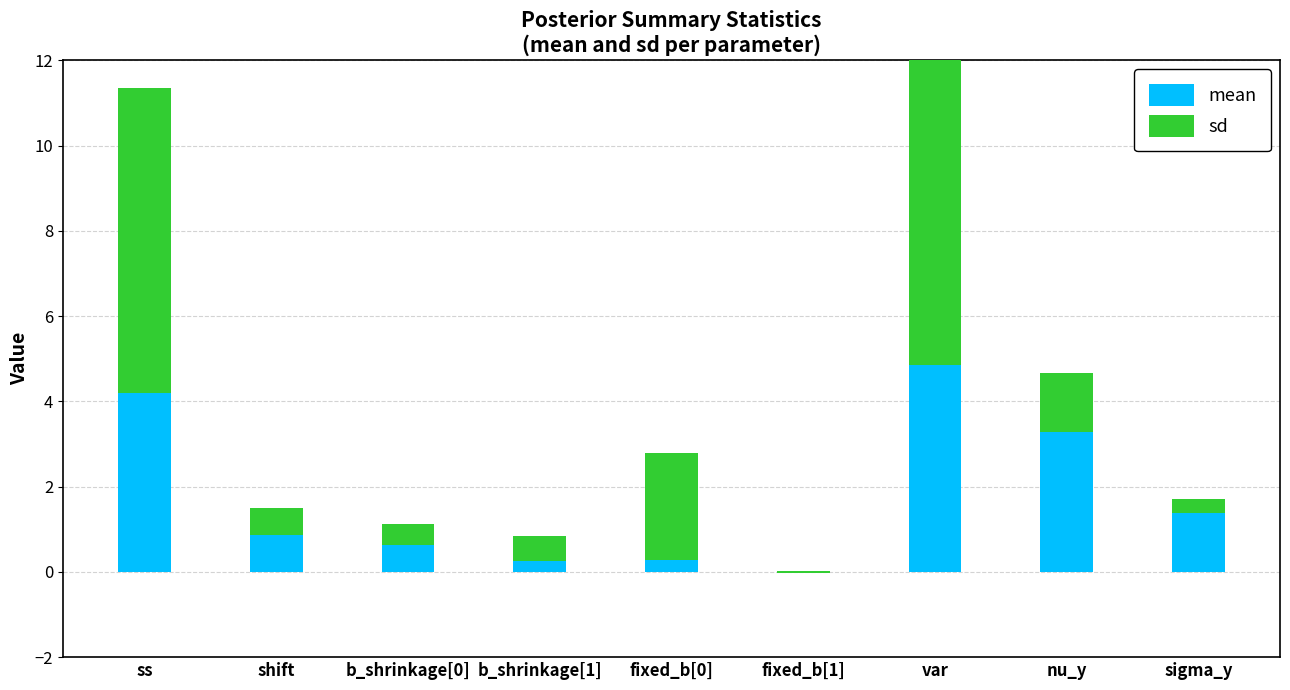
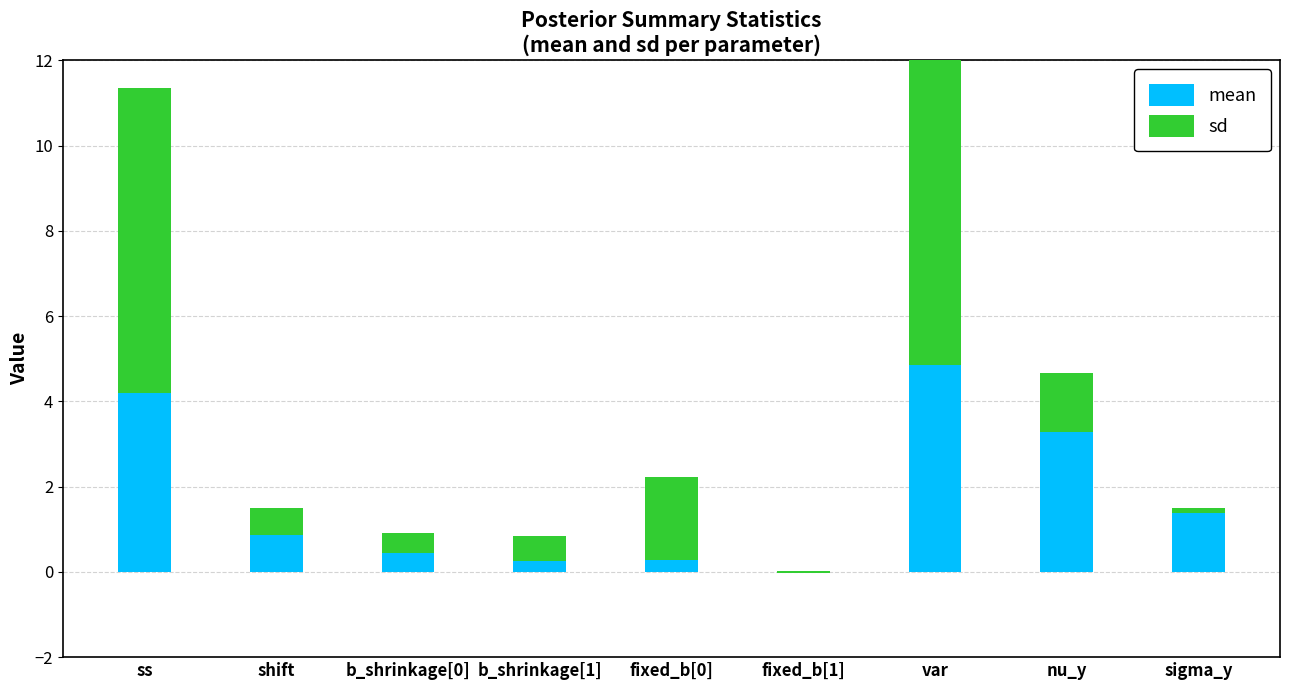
  {
    "mean": {
      "ss": 4.2,
      "shift": 0.9,
-     "b_shrinkage[0]": 0.6,
+     "b_shrinkage[0]": 0.4,
      "b_shrinkage[1]": 0.3,
      "fixed_b[0]": 0.3,
      "var": 4.9,
      "nu_y": 3.3,
      "sigma_y": 1.4
    },
    "sd": {
      "ss": 7.1,
      "shift": 0.6,
      "b_shrinkage[0]": 0.5,
      "b_shrinkage[1]": 0.6,
-     "fixed_b[0]": 2.5,
+     "fixed_b[0]": 1.9,
      "fixed_b[1]": 0.1,
      "nu_y": 1.4,
-     "sigma_y": 0.3
+     "sigma_y": 0.1
    }
  }
